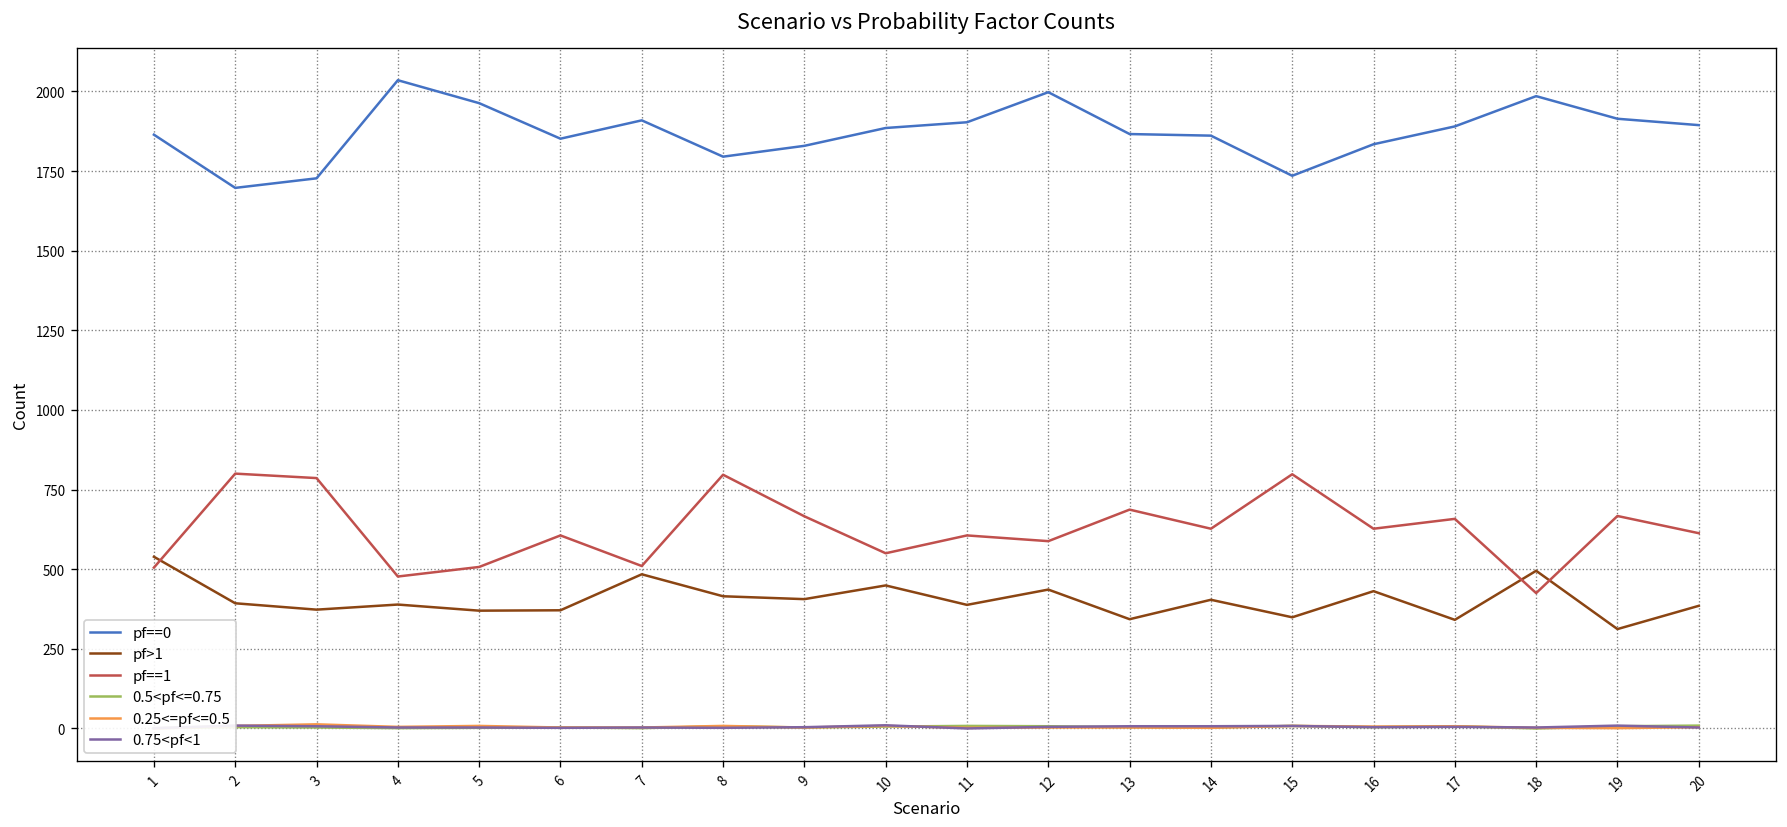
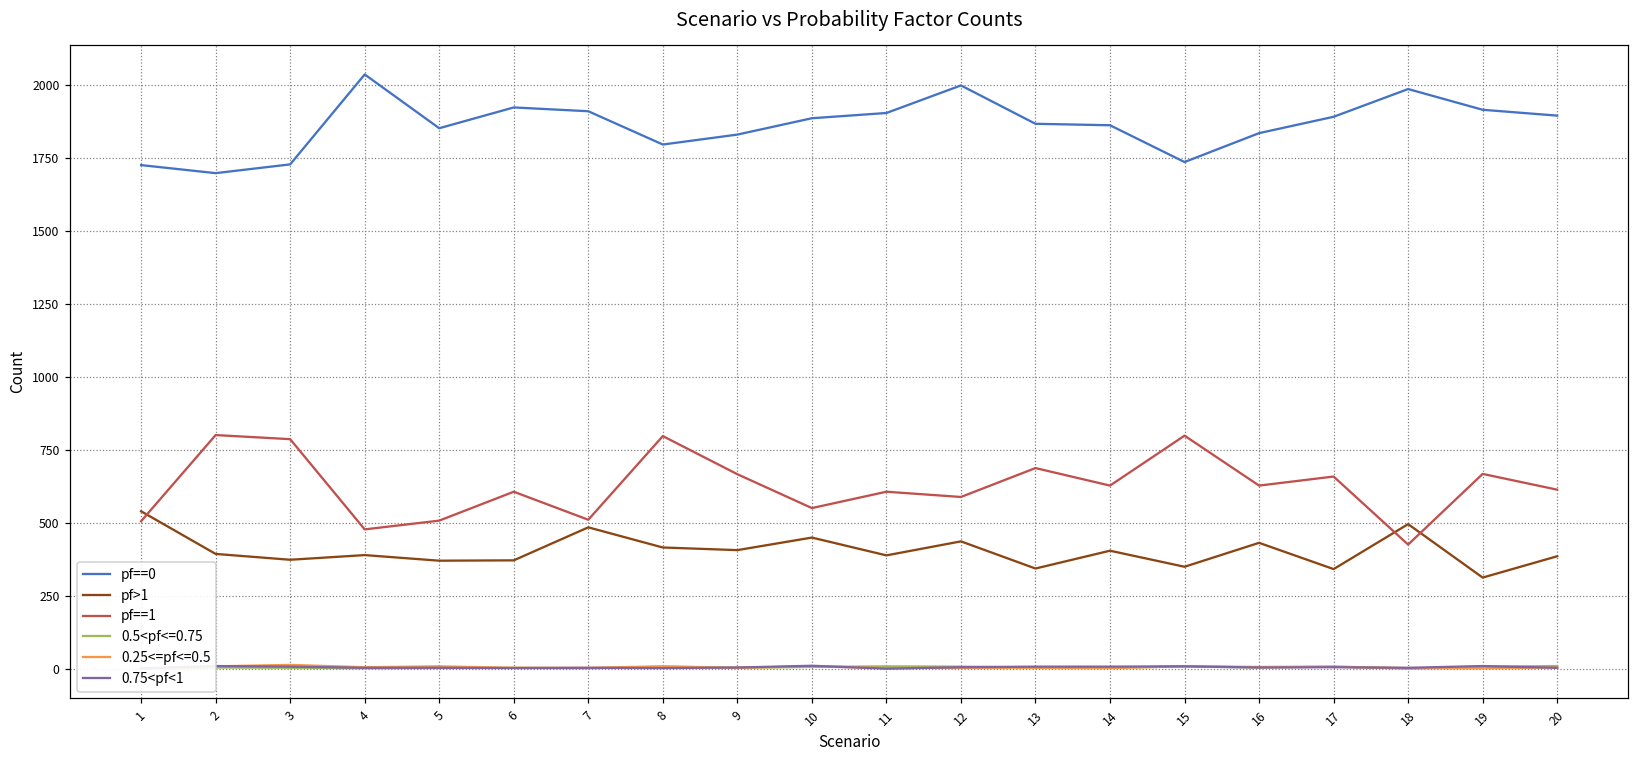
  {
    "pf==0": {
-     "1": 1860,
+     "1": 1720,
      "2": 1700,
      "3": 1730,
      "4": 2040,
-     "5": 1960,
-     "6": 1850,
+     "5": 1850,
+     "6": 1920,
      "7": 1910,
      "8": 1800,
      "9": 1830,
      "10": 1890,
      "11": 1900,
      "12": 2000,
      "13": 1870,
      "14": 1860,
      "15": 1740,
      "16": 1830,
      "17": 1890,
      "18": 1990,
      "19": 1910,
      "20": 1890
    },
    "pf>1": {
      "1": 540,
      "2": 390,
      "3": 370,
      "4": 390,
      "5": 370,
      "6": 370,
      "7": 480,
      "8": 420,
      "9": 410,
      "10": 450,
      "11": 390,
      "12": 440,
      "13": 340,
      "14": 400,
      "15": 350,
      "16": 430,
      "17": 340,
      "18": 500,
      "19": 310,
      "20": 390
    },
    "pf==1": {
      "1": 510,
      "2": 800,
      "3": 790,
      "4": 480,
      "5": 510,
      "6": 610,
      "7": 510,
      "8": 800,
      "9": 670,
      "10": 550,
      "11": 610,
      "12": 590,
      "13": 690,
      "14": 630,
      "15": 800,
      "16": 630,
      "17": 660,
      "18": 430,
      "19": 670,
      "20": 610
    }
  }
